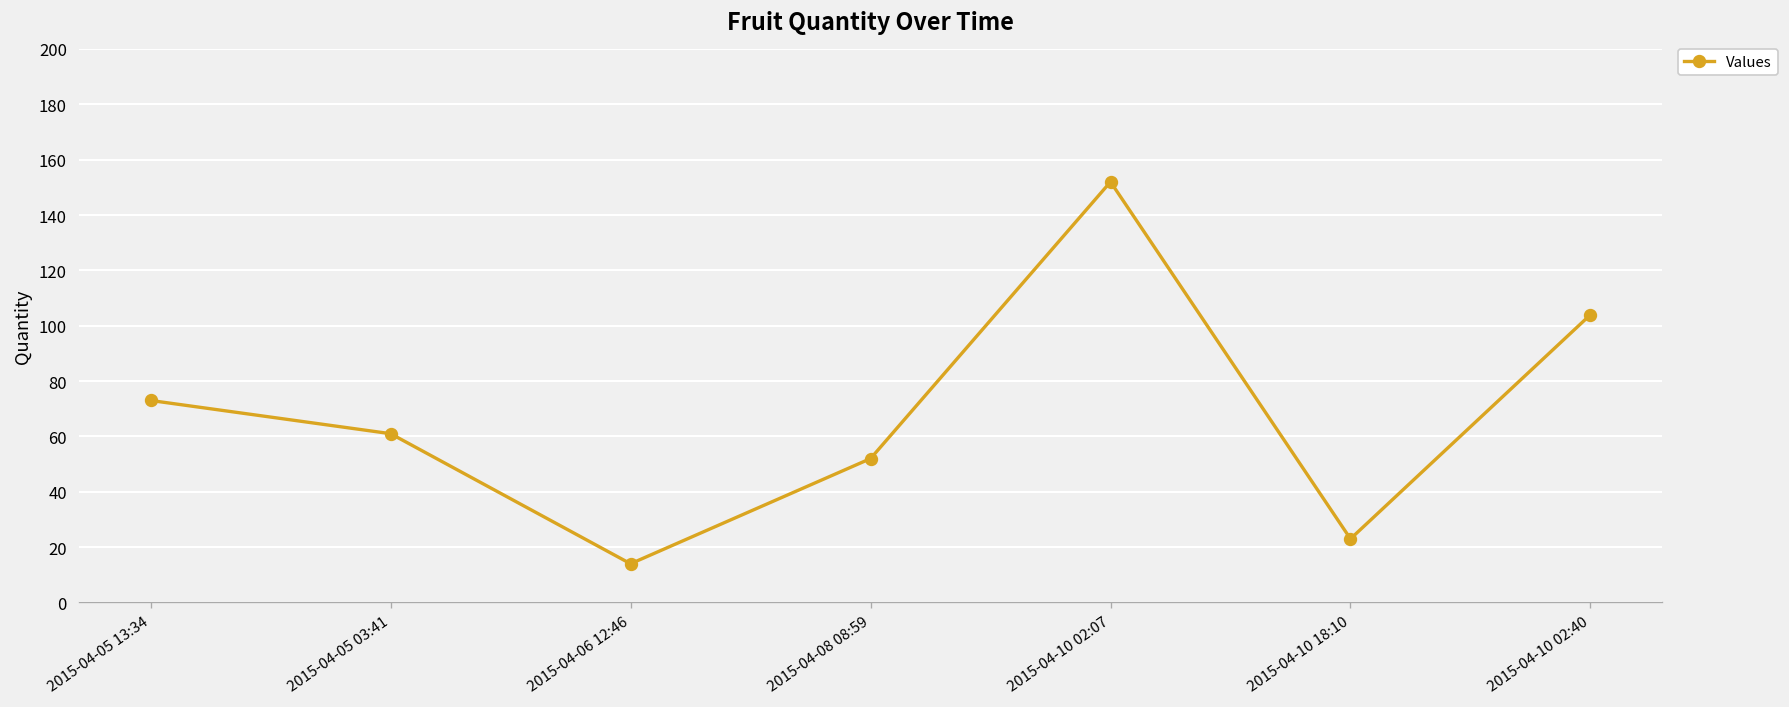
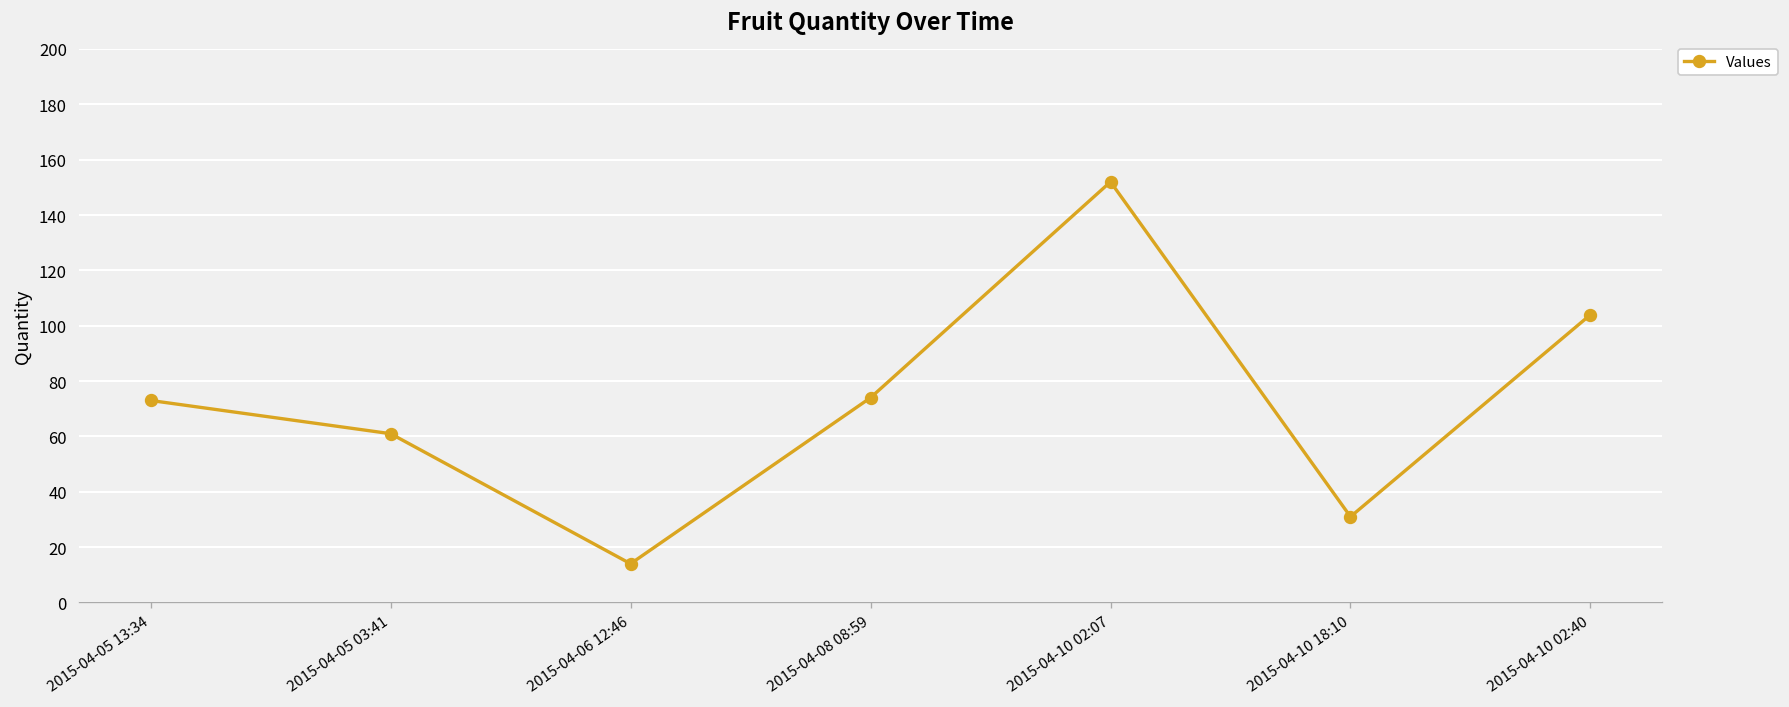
  {
    "2015-04-05 13:34": 73,
    "2015-04-05 03:41": 61,
    "2015-04-06 12:46": 14,
-   "2015-04-08 08:59": 52,
+   "2015-04-08 08:59": 74,
    "2015-04-10 02:07": 152,
-   "2015-04-10 18:10": 23,
+   "2015-04-10 18:10": 31,
    "2015-04-10 02:40": 104
  }
